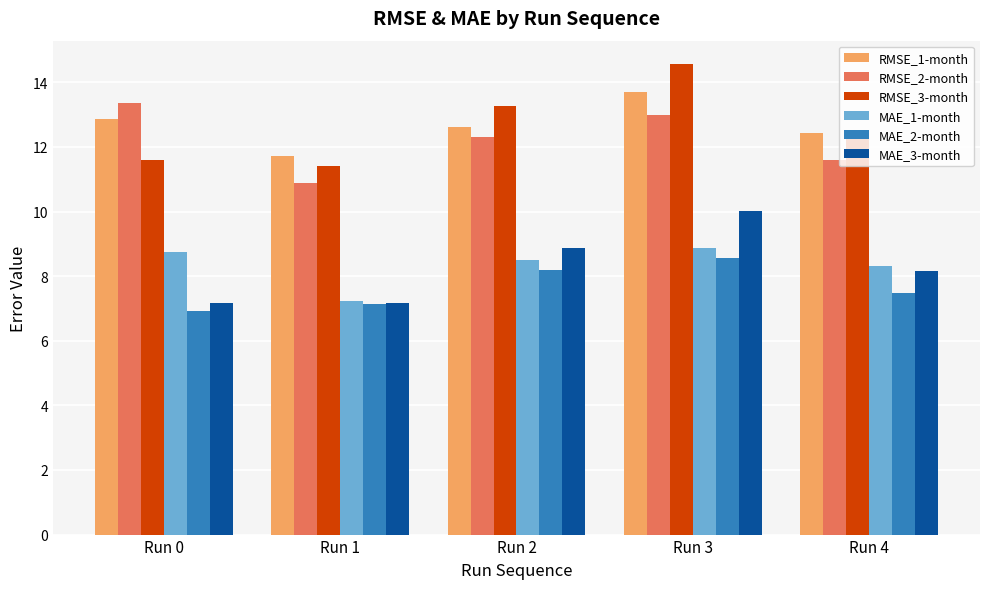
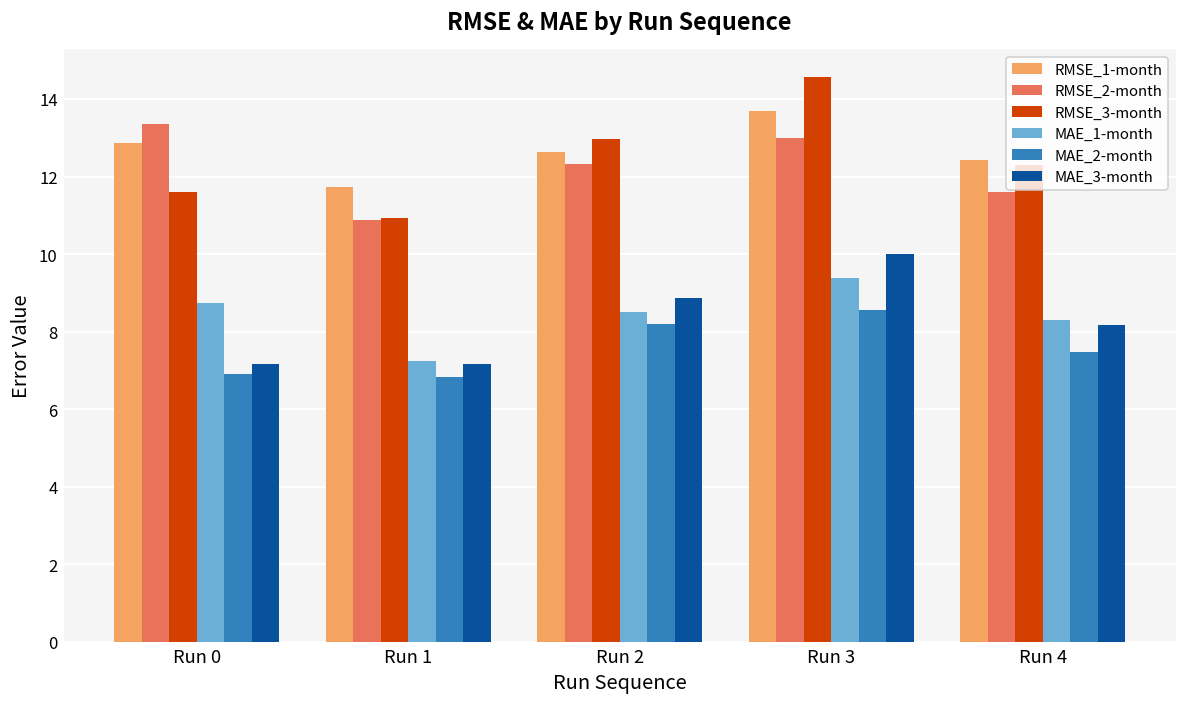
  {
    "RMSE_3-month": {
      "Run 0": 11.6,
-     "Run 1": 11.4,
-     "Run 2": 13.3,
+     "Run 1": 10.9,
+     "Run 2": 13.0,
      "Run 3": 14.6
    },
    "MAE_1-month": {
      "Run 0": 8.7,
      "Run 1": 7.2,
      "Run 2": 8.5,
-     "Run 3": 8.9,
+     "Run 3": 9.4,
      "Run 4": 8.3
    },
    "MAE_2-month": {
      "Run 0": 6.9,
-     "Run 1": 7.1,
+     "Run 1": 6.8,
      "Run 2": 8.2,
      "Run 3": 8.6,
      "Run 4": 7.5
    },
    "MAE_3-month": {
      "Run 0": 7.2,
      "Run 1": 7.2,
      "Run 2": 8.9,
      "Run 3": 10.0,
      "Run 4": 8.2
    }
  }
